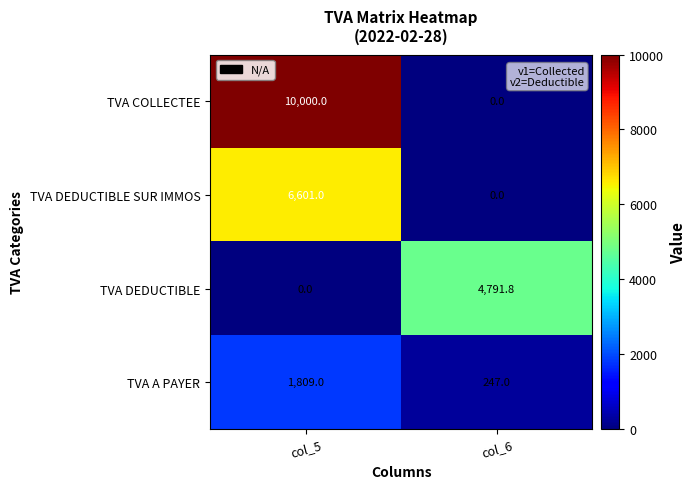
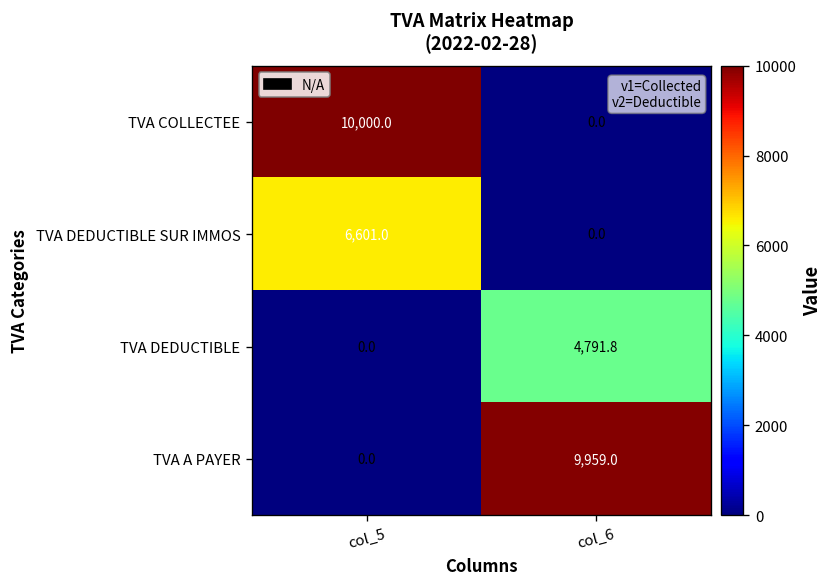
  {
    "TVA COLLECTEE": {
      "col_5": "10,000.0",
      "col_6": "0.0"
    },
    "TVA DEDUCTIBLE SUR IMMOS": {
      "col_5": "6,601.0",
      "col_6": "0.0"
    },
    "TVA DEDUCTIBLE": {
      "col_5": "0.0",
      "col_6": "4,791.8"
    },
    "TVA A PAYER": {
-     "col_5": "1,809.0",
-     "col_6": "247.0"
+     "col_5": "0.0",
+     "col_6": "9,959.0"
    }
  }
